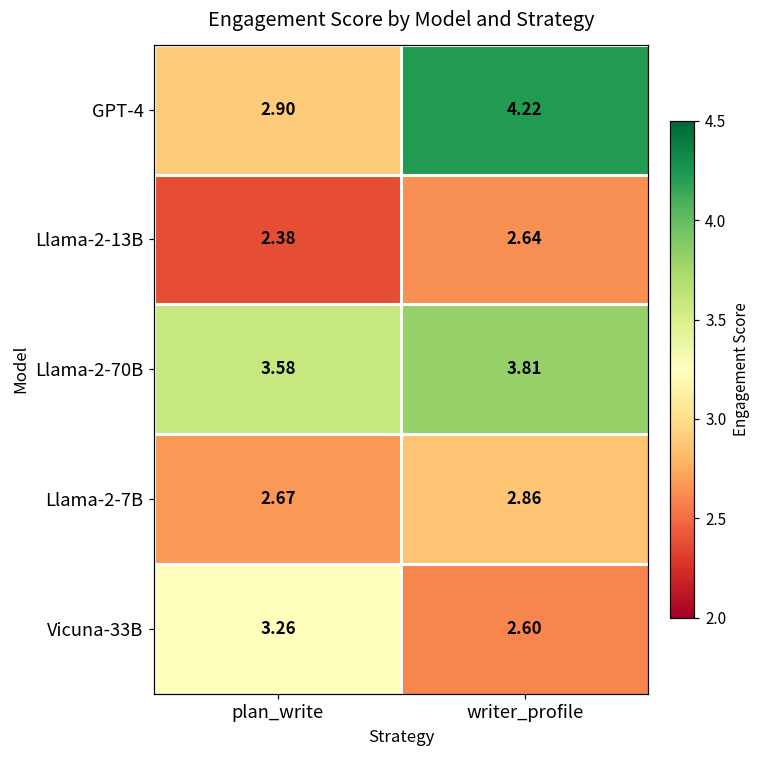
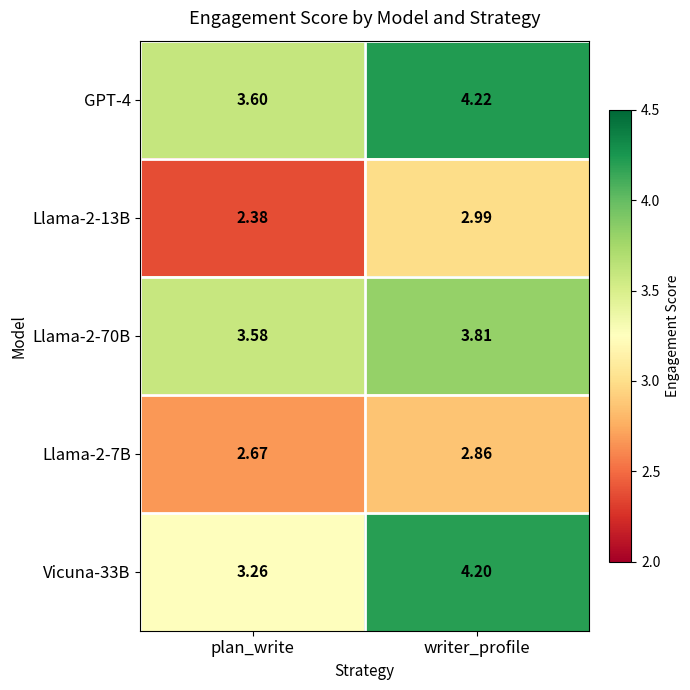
  {
    "GPT-4": {
-     "plan_write": 2.90,
+     "plan_write": 3.60,
      "writer_profile": 4.22
    },
    "Llama-2-13B": {
      "plan_write": 2.38,
-     "writer_profile": 2.64
+     "writer_profile": 2.99
    },
    "Llama-2-70B": {
      "plan_write": 3.58,
      "writer_profile": 3.81
    },
    "Llama-2-7B": {
      "plan_write": 2.67,
      "writer_profile": 2.86
    },
    "Vicuna-33B": {
      "plan_write": 3.26,
-     "writer_profile": 2.60
+     "writer_profile": 4.20
    }
  }
